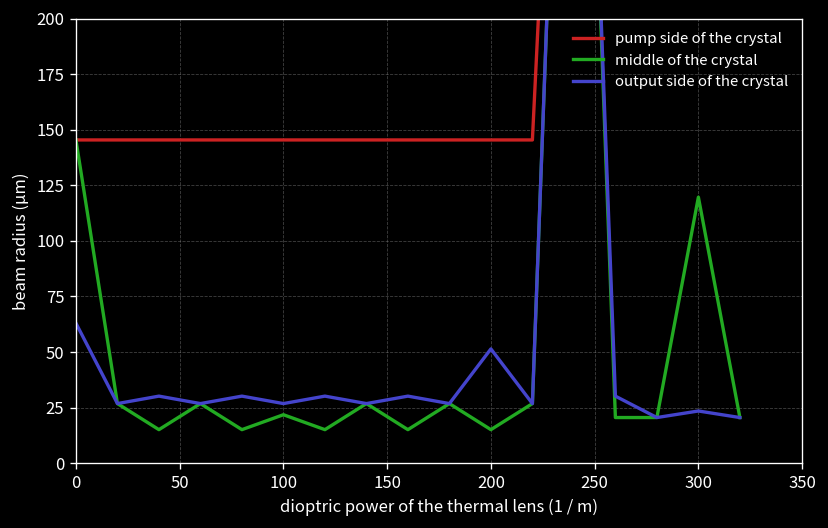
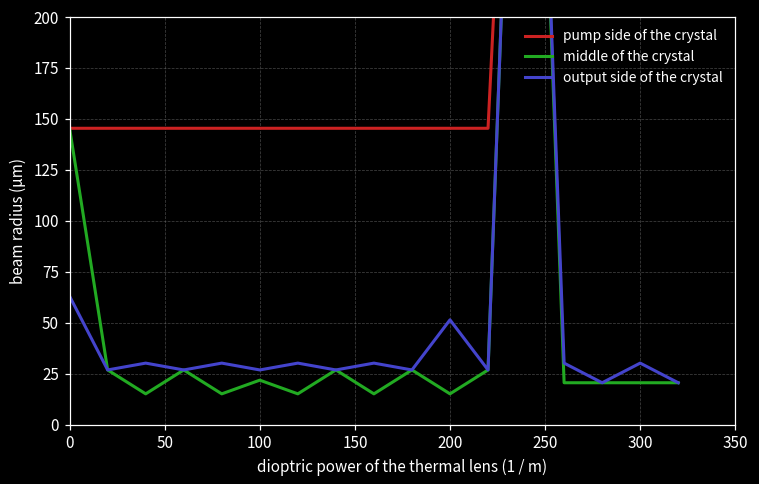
  {
    "pump side of the crystal": {
      "100": 145,
      "200": 145
    },
    "middle of the crystal": {
      "100": 22,
      "200": 15,
-     "300": 120
+     "300": 21
    },
    "output side of the crystal": {
      "0": 63,
      "100": 27,
      "200": 51,
-     "300": 23
+     "300": 30
    }
  }
